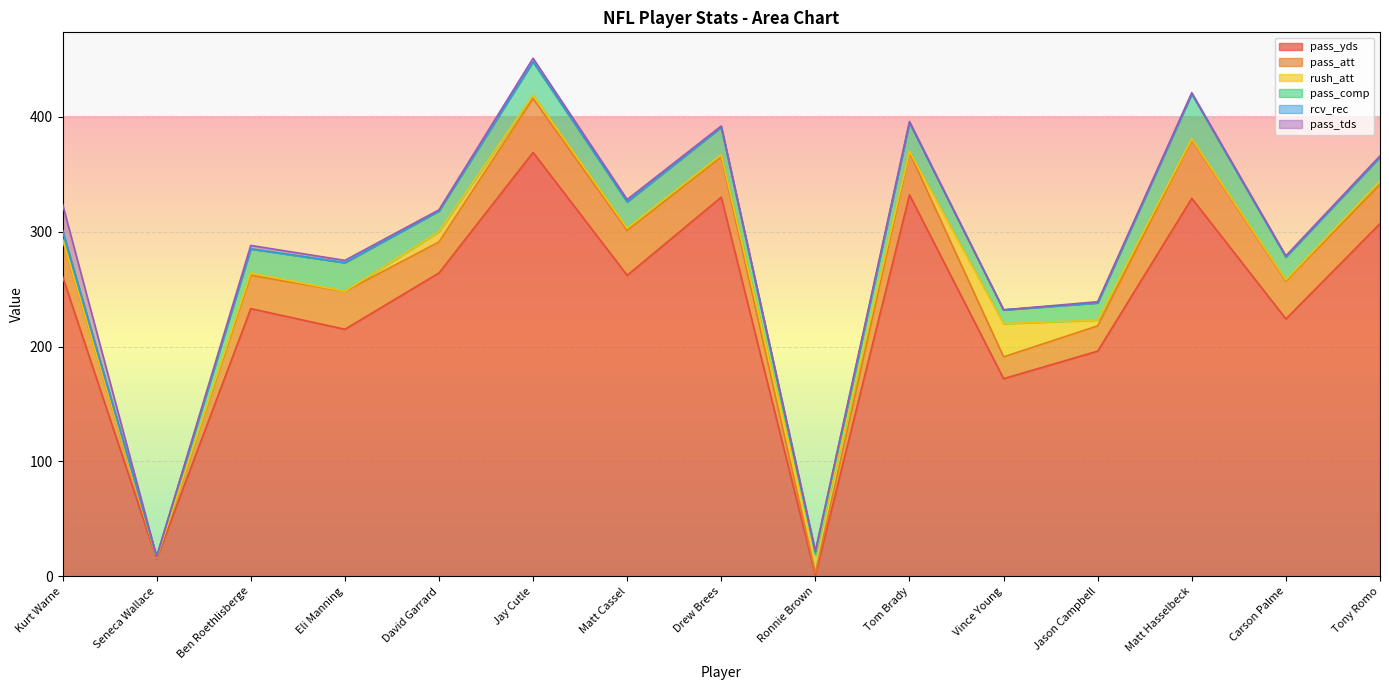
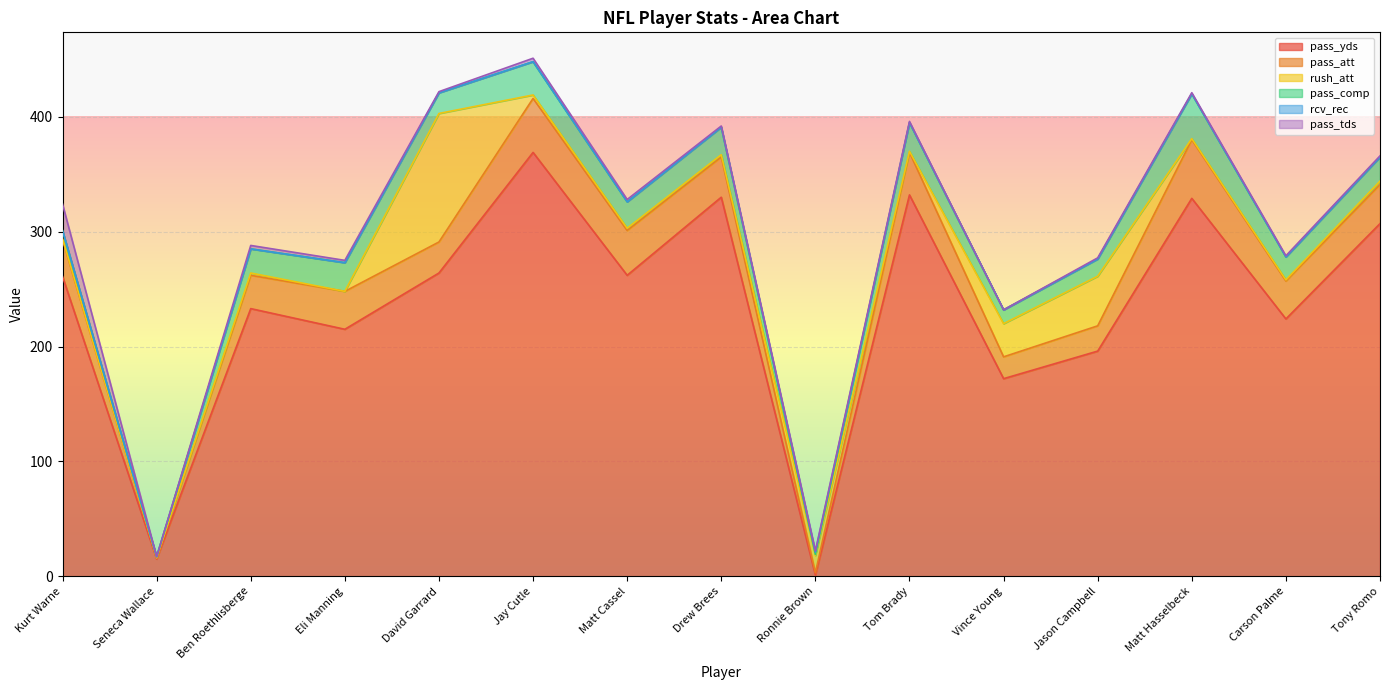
  {
    "rush_att": {
-     "David Garrard": 9,
+     "David Garrard": 112,
      "Jay Cutle": 3,
      "Vince Young": 29,
-     "Jason Campbell": 5,
+     "Jason Campbell": 43,
      "Tony Romo": 3
    },
    "pass_tds": {
      "Kurt Warne": 23,
      "Ben Roethlisberge": 3,
      "Jay Cutle": 3
    }
  }
